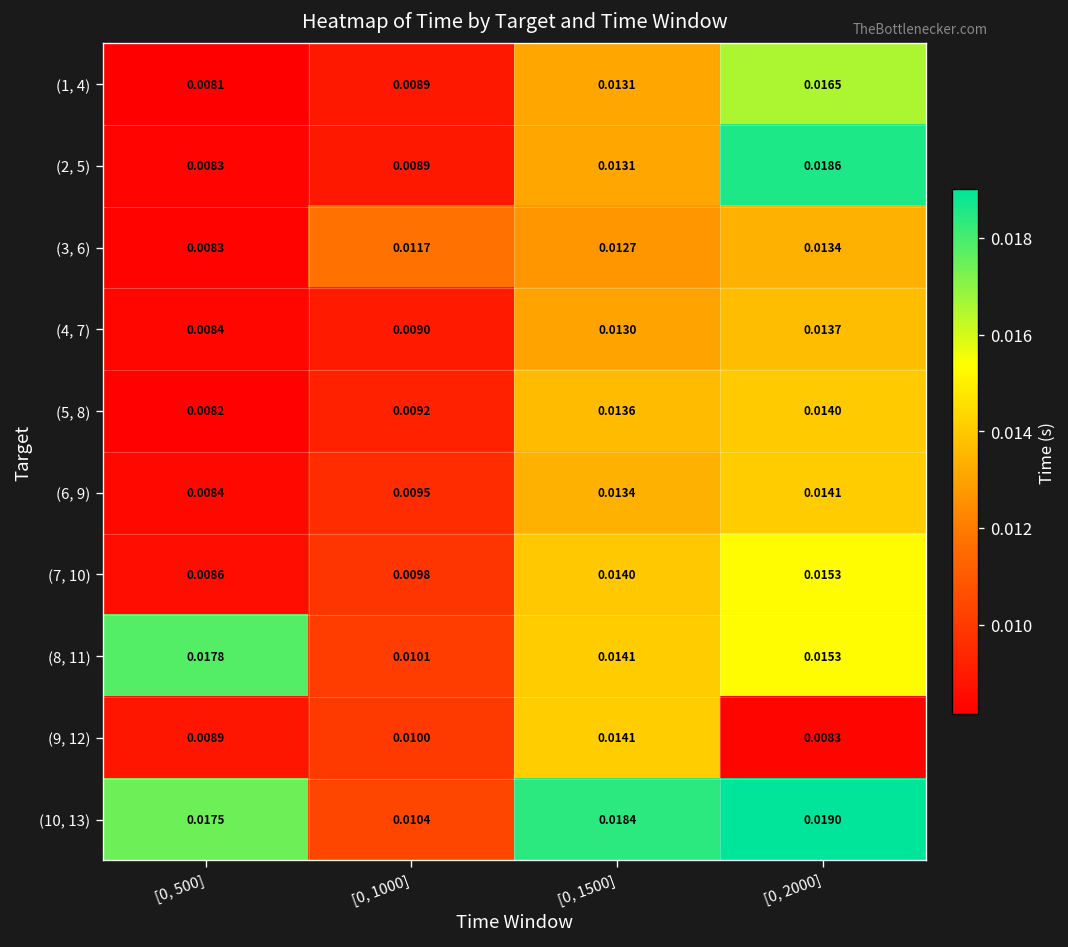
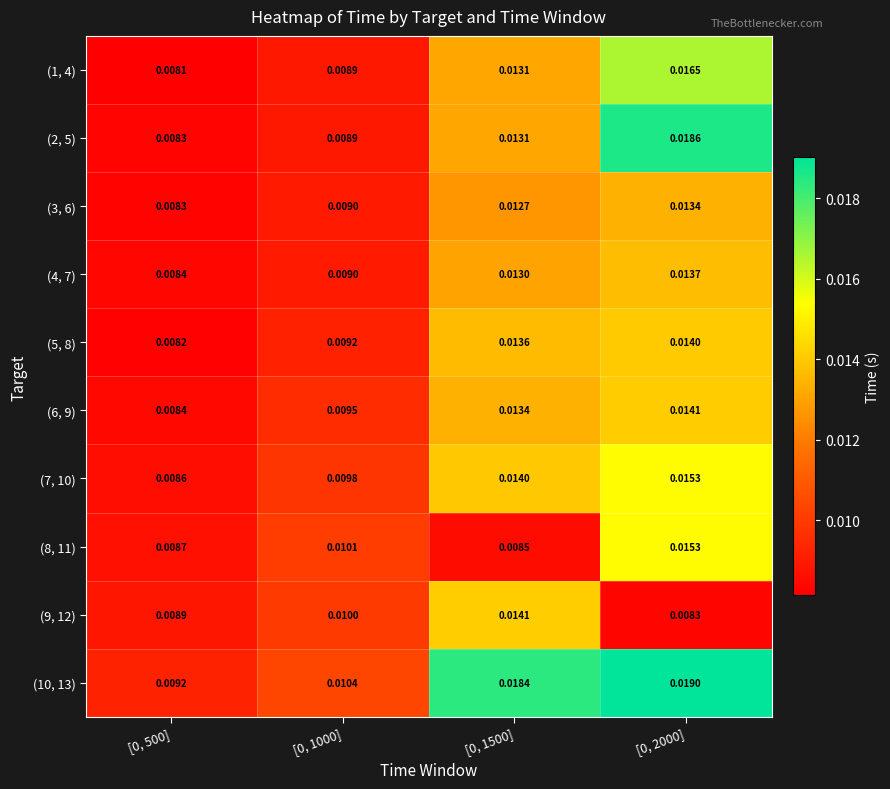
  {
    "(1, 4)": {
      "[0, 500]": 0.0081,
      "[0, 1000]": 0.0089,
      "[0, 1500]": 0.0131,
      "[0, 2000]": 0.0165
    },
    "(2, 5)": {
      "[0, 500]": 0.0083,
      "[0, 1000]": 0.0089,
      "[0, 1500]": 0.0131,
      "[0, 2000]": 0.0186
    },
    "(3, 6)": {
      "[0, 500]": 0.0083,
-     "[0, 1000]": 0.0117,
+     "[0, 1000]": 0.0090,
      "[0, 1500]": 0.0127,
      "[0, 2000]": 0.0134
    },
    "(4, 7)": {
      "[0, 500]": 0.0084,
      "[0, 1000]": 0.0090,
      "[0, 1500]": 0.0130,
      "[0, 2000]": 0.0137
    },
    "(5, 8)": {
      "[0, 500]": 0.0082,
      "[0, 1000]": 0.0092,
      "[0, 1500]": 0.0136,
      "[0, 2000]": 0.0140
    },
    "(6, 9)": {
      "[0, 500]": 0.0084,
      "[0, 1000]": 0.0095,
      "[0, 1500]": 0.0134,
      "[0, 2000]": 0.0141
    },
    "(7, 10)": {
      "[0, 500]": 0.0086,
      "[0, 1000]": 0.0098,
      "[0, 1500]": 0.0140,
      "[0, 2000]": 0.0153
    },
    "(8, 11)": {
-     "[0, 500]": 0.0178,
+     "[0, 500]": 0.0087,
      "[0, 1000]": 0.0101,
-     "[0, 1500]": 0.0141,
+     "[0, 1500]": 0.0085,
      "[0, 2000]": 0.0153
    },
    "(9, 12)": {
      "[0, 500]": 0.0089,
      "[0, 1000]": 0.0100,
      "[0, 1500]": 0.0141,
      "[0, 2000]": 0.0083
    },
    "(10, 13)": {
-     "[0, 500]": 0.0175,
+     "[0, 500]": 0.0092,
      "[0, 1000]": 0.0104,
      "[0, 1500]": 0.0184,
      "[0, 2000]": 0.0190
    }
  }
